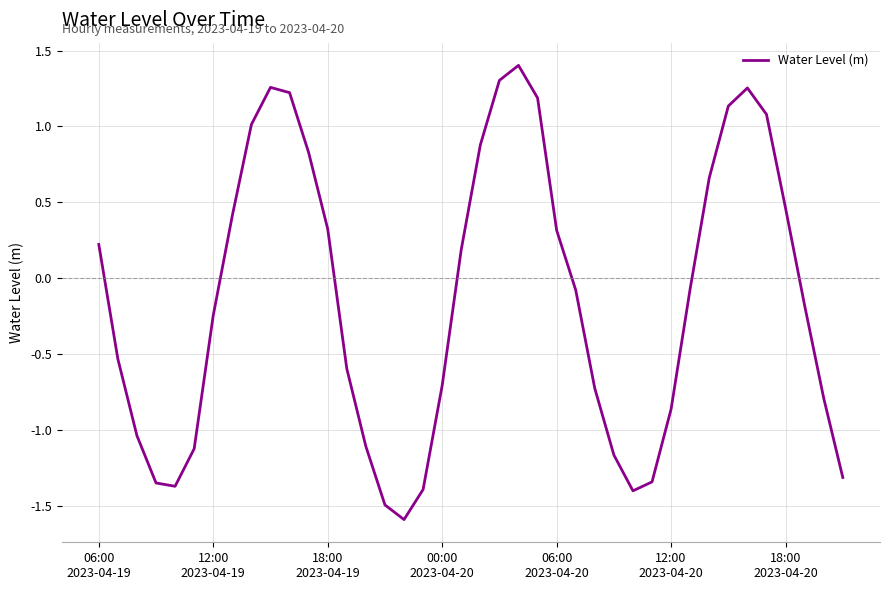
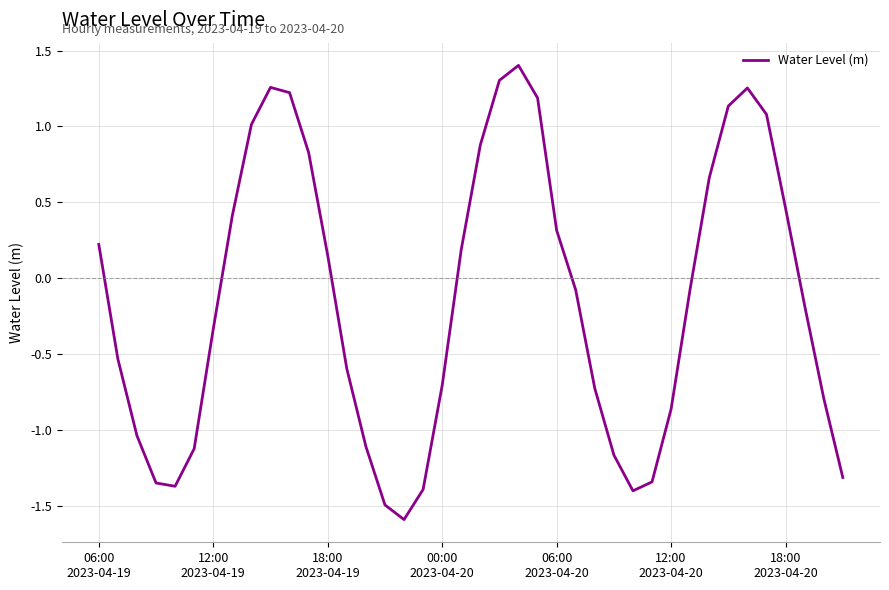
  {
    "06:00 2023-04-19": 0.22,
-   "12:00 2023-04-19": -0.24,
-   "18:00 2023-04-19": 0.32,
+   "12:00 2023-04-19": -0.33,
+   "18:00 2023-04-19": 0.15,
    "00:00 2023-04-20": -0.71,
    "06:00 2023-04-20": 0.32,
    "12:00 2023-04-20": -0.86,
    "18:00 2023-04-20": 0.46
  }
